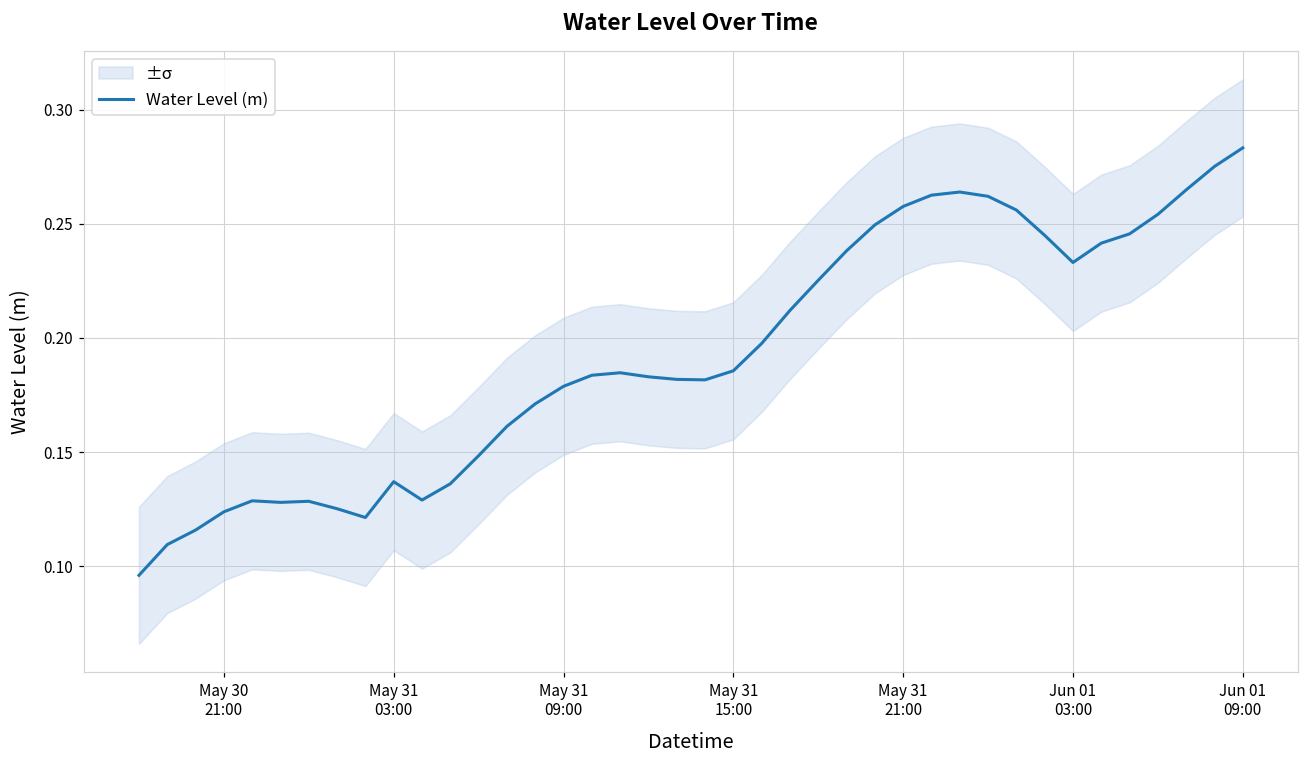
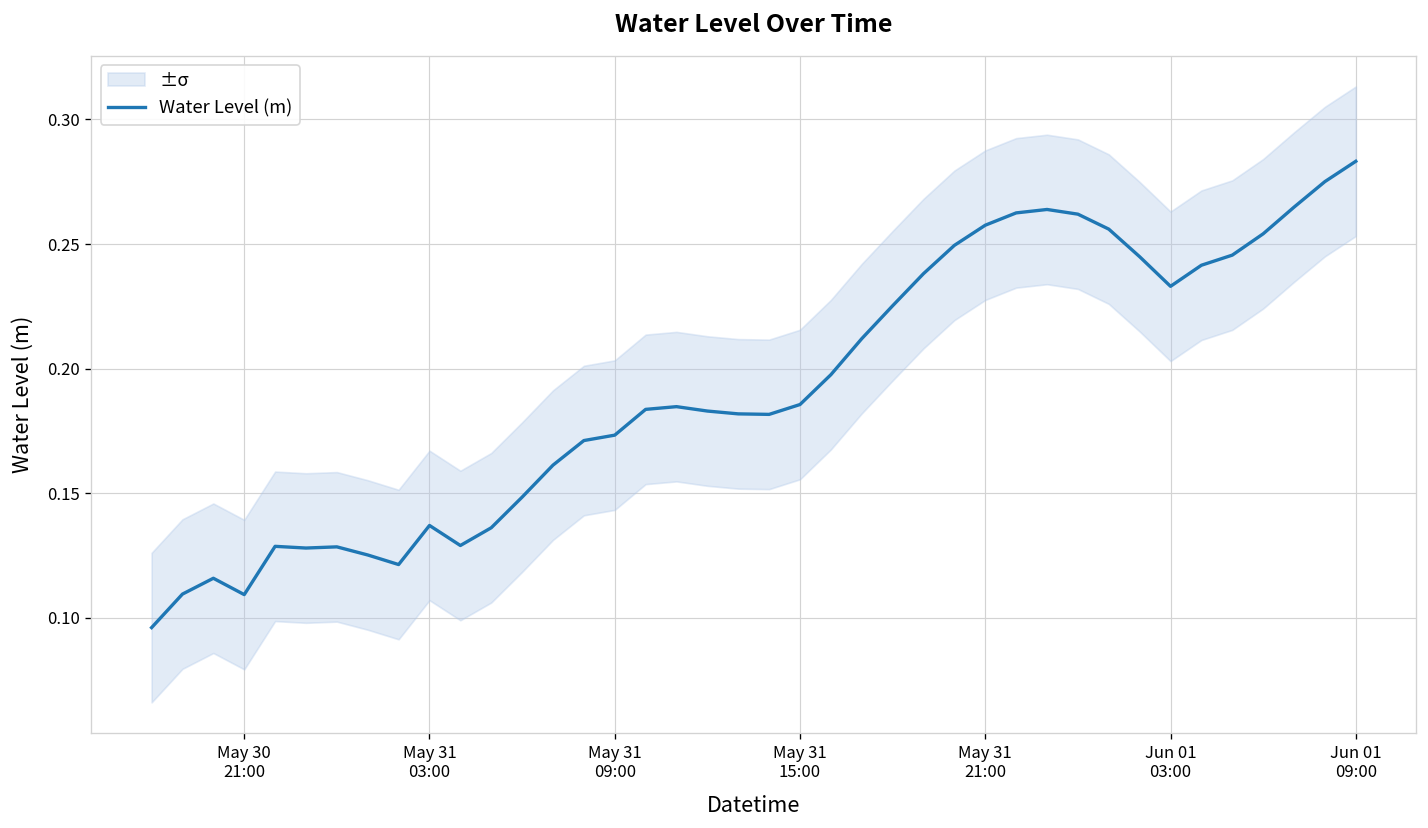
  {
    "Water Level (m)": {
-     "May 30 21:00": 0.124,
+     "May 30 21:00": 0.109,
      "May 31 03:00": 0.137,
-     "May 31 09:00": 0.179,
+     "May 31 09:00": 0.173,
      "May 31 15:00": 0.186,
      "May 31 21:00": 0.258,
      "Jun 01 03:00": 0.233,
      "Jun 01 09:00": 0.283
    }
  }
